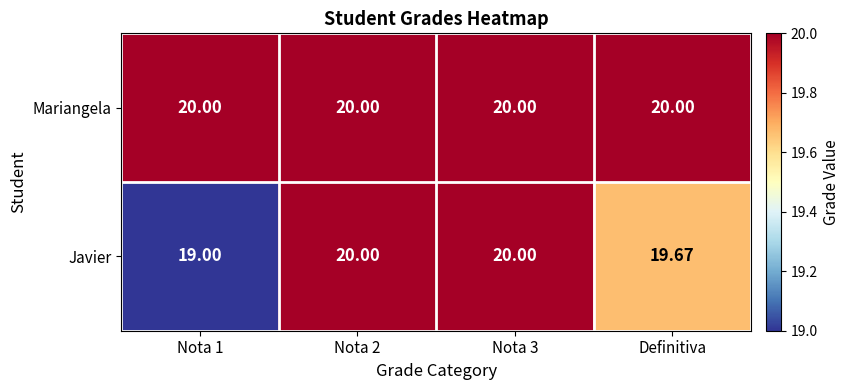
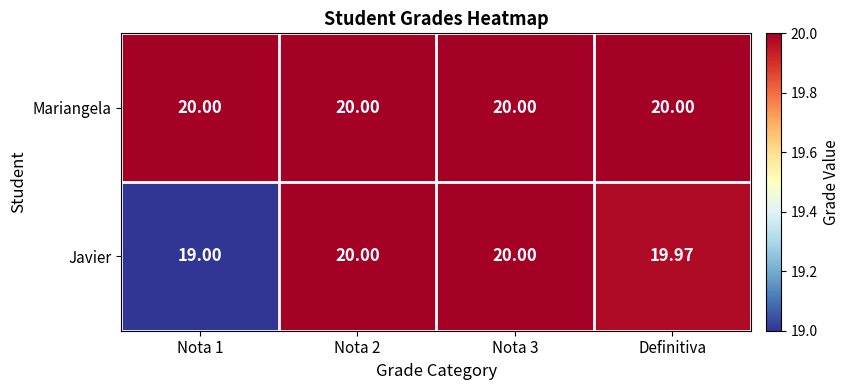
  {
    "Mariangela": {
      "Nota 1": 20.00,
      "Nota 2": 20.00,
      "Nota 3": 20.00,
      "Definitiva": 20.00
    },
    "Javier": {
      "Nota 1": 19.00,
      "Nota 2": 20.00,
      "Nota 3": 20.00,
-     "Definitiva": 19.67
+     "Definitiva": 19.97
    }
  }
